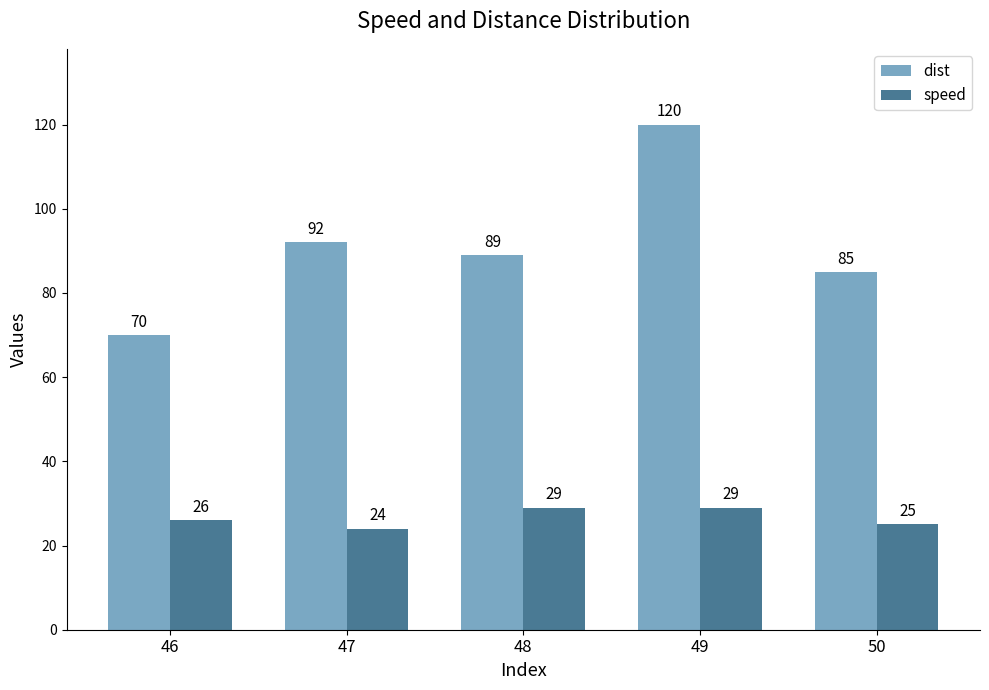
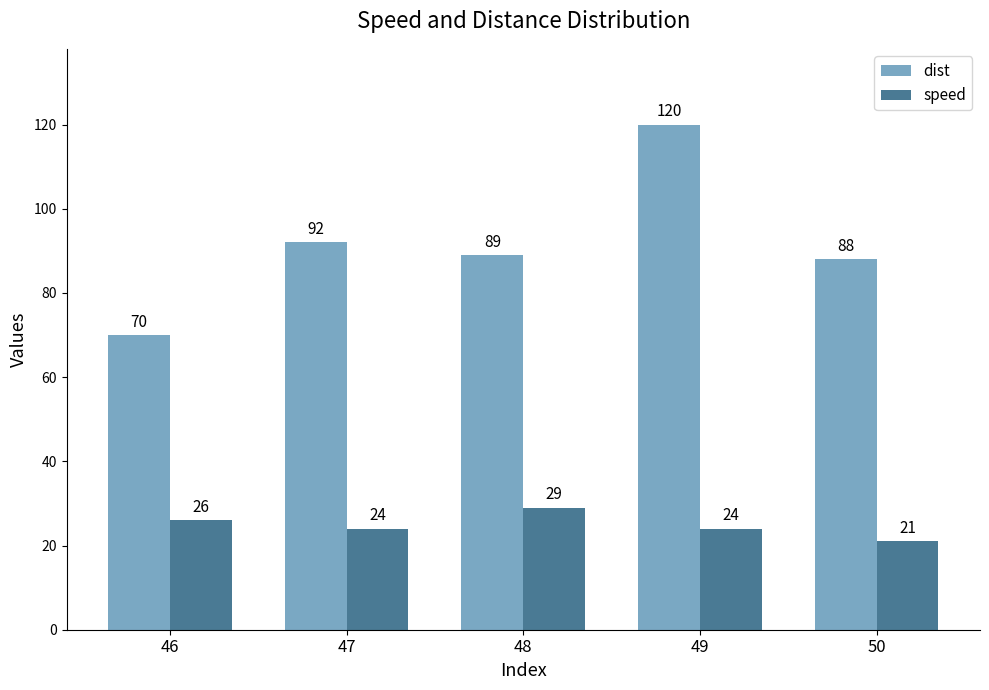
  {
    "dist": {
      "46": 70,
      "47": 92,
      "48": 89,
      "49": 120,
-     "50": 85
+     "50": 88
    },
    "speed": {
      "46": 26,
      "47": 24,
      "48": 29,
-     "49": 29,
-     "50": 25
+     "49": 24,
+     "50": 21
    }
  }
